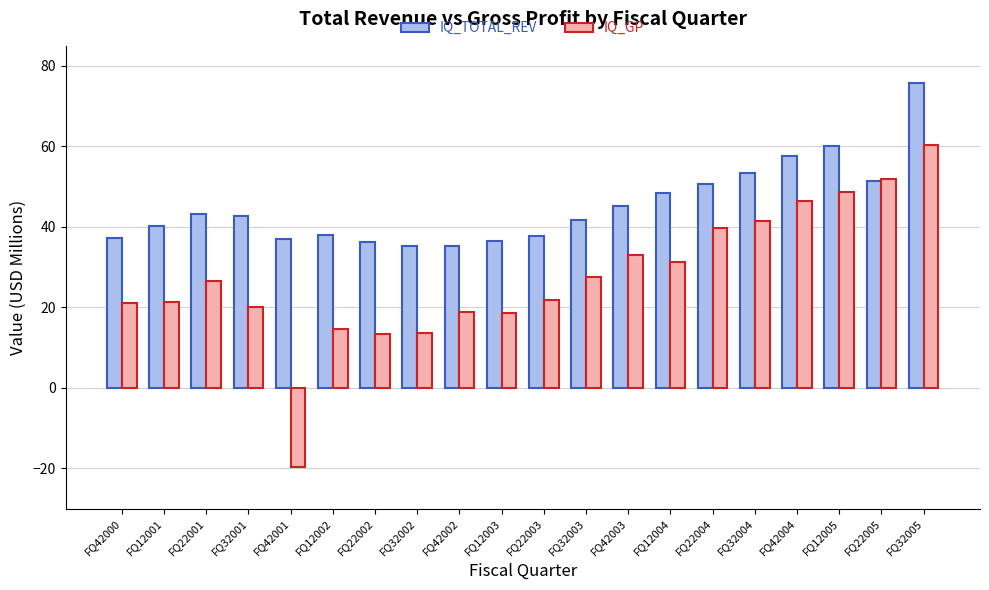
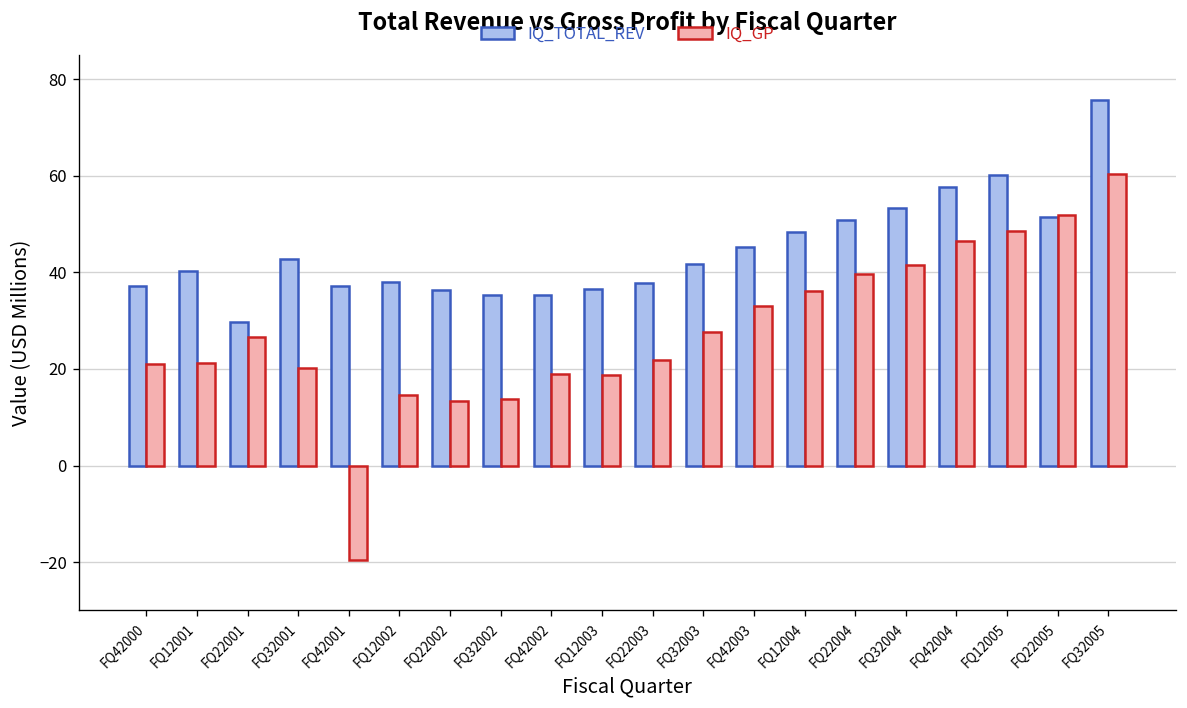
  {
    "IQ_TOTAL_REV": {
      "FQ42000": 37,
      "FQ12001": 40,
-     "FQ22001": 43,
+     "FQ22001": 30,
      "FQ32001": 43,
      "FQ42001": 37,
      "FQ12002": 38,
      "FQ22002": 36,
      "FQ32002": 35,
      "FQ42002": 35,
      "FQ12003": 37,
      "FQ22003": 38,
      "FQ32003": 42,
      "FQ42003": 45,
      "FQ12004": 48,
      "FQ22004": 51,
      "FQ32004": 53,
      "FQ42004": 58,
      "FQ12005": 60,
      "FQ22005": 51,
      "FQ32005": 76
    },
    "IQ_GP": {
      "FQ42000": 21,
      "FQ12001": 21,
      "FQ22001": 27,
      "FQ32001": 20,
      "FQ42001": -20,
      "FQ12002": 15,
      "FQ22002": 13,
      "FQ32002": 14,
      "FQ42002": 19,
      "FQ12003": 19,
      "FQ22003": 22,
      "FQ32003": 28,
      "FQ42003": 33,
-     "FQ12004": 31,
+     "FQ12004": 36,
      "FQ22004": 40,
      "FQ32004": 42,
      "FQ42004": 46,
      "FQ12005": 49,
      "FQ22005": 52,
      "FQ32005": 60
    }
  }
